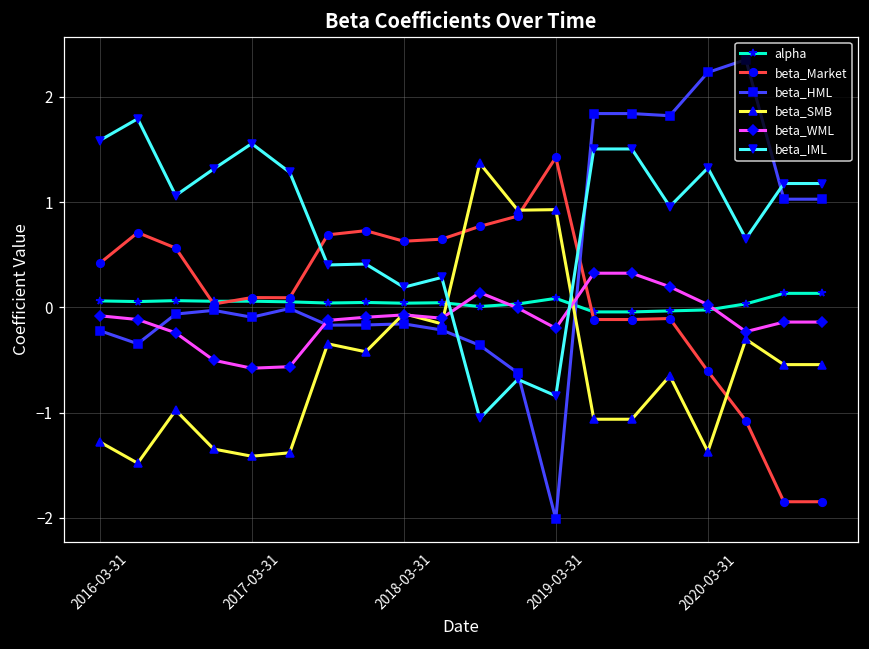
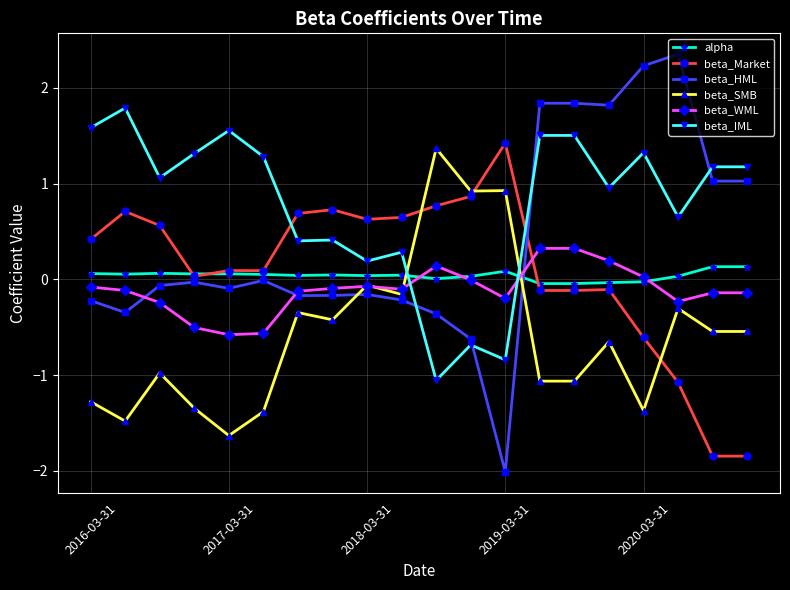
  {
    "alpha": {
      "2016-03-31": 0.1,
      "2017-03-31": 0.1,
      "2018-03-31": 0.0,
      "2019-03-31": 0.1,
      "2020-03-31": 0.0
    },
    "beta_Market": {
      "2016-03-31": 0.4,
      "2017-03-31": 0.1,
      "2018-03-31": 0.6,
      "2019-03-31": 1.4,
      "2020-03-31": -0.6
    },
    "beta_HML": {
      "2016-03-31": -0.2,
      "2017-03-31": -0.1,
      "2018-03-31": -0.2,
      "2019-03-31": -2.0,
      "2020-03-31": 2.2
    },
    "beta_SMB": {
      "2016-03-31": -1.3,
-     "2017-03-31": -1.4,
+     "2017-03-31": -1.6,
      "2019-03-31": 0.9,
      "2020-03-31": -1.4
    },
    "beta_WML": {
      "2016-03-31": -0.1,
      "2017-03-31": -0.6,
      "2019-03-31": -0.2,
      "2020-03-31": 0.0
    },
    "beta_IML": {
      "2016-03-31": 1.6,
      "2017-03-31": 1.6,
      "2018-03-31": 0.2,
      "2019-03-31": -0.8,
      "2020-03-31": 1.3
    }
  }
